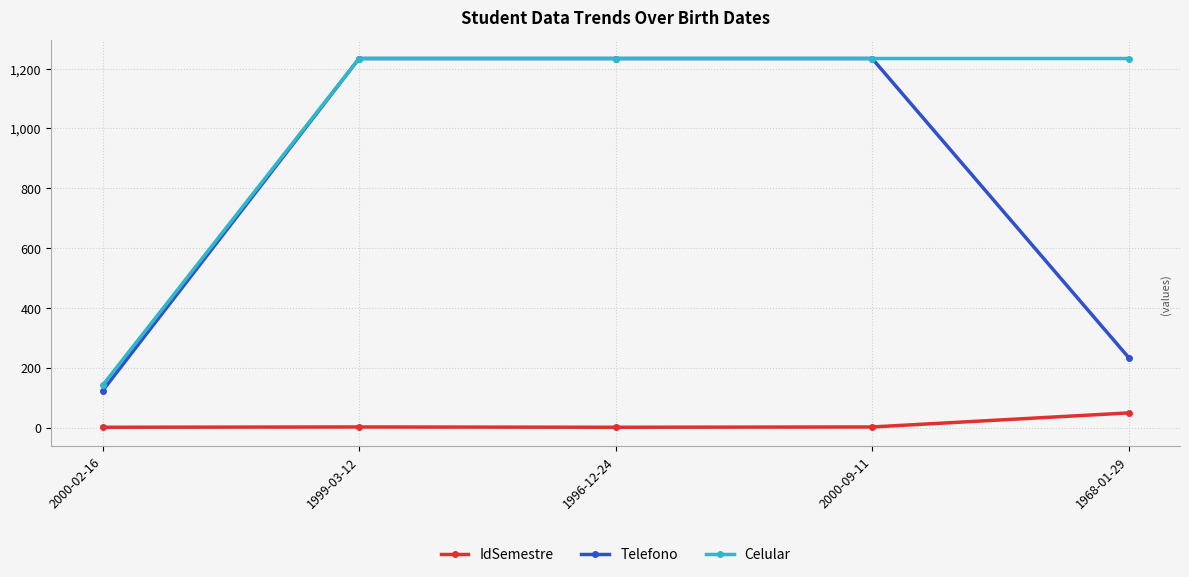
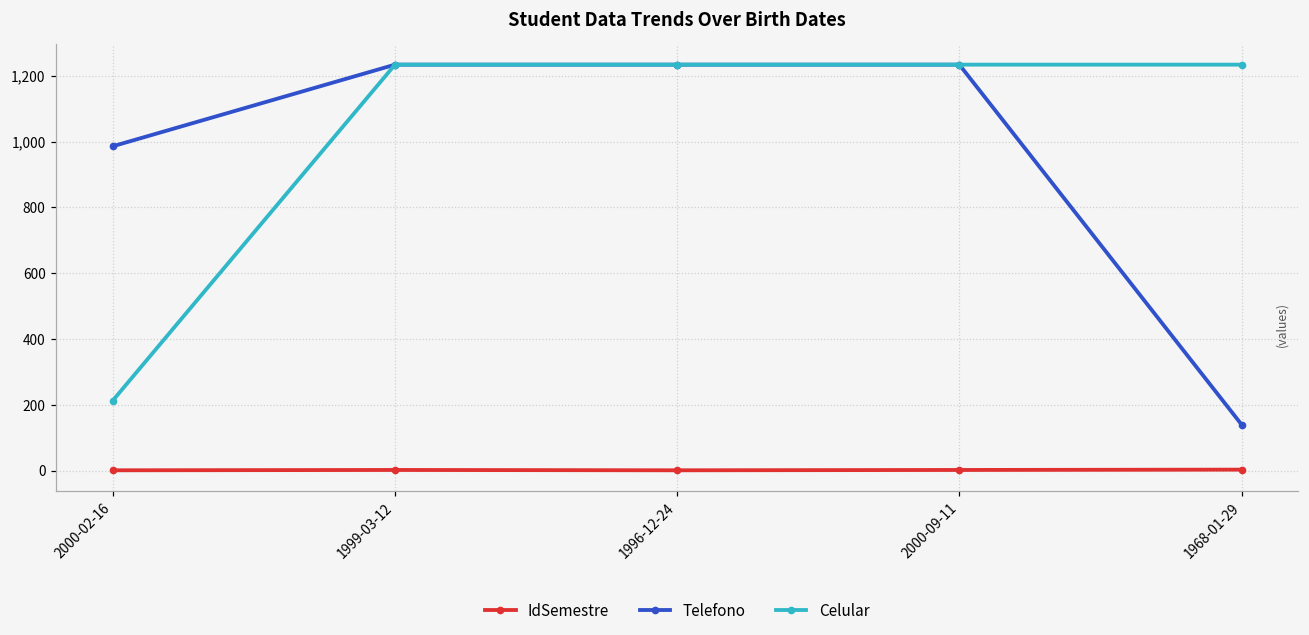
  {
    "IdSemestre": {
      "2000-02-16": "0",
      "1999-03-12": "0",
      "1996-12-24": "0",
      "2000-09-11": "0",
-     "1968-01-29": "50"
+     "1968-01-29": "0"
    },
    "Telefono": {
-     "2000-02-16": "120",
-     "1968-01-29": "230"
+     "2000-02-16": "990",
+     "1968-01-29": "140"
    },
    "Celular": {
-     "2000-02-16": "140",
+     "2000-02-16": "210",
      "1968-01-29": "1,230"
    }
  }
